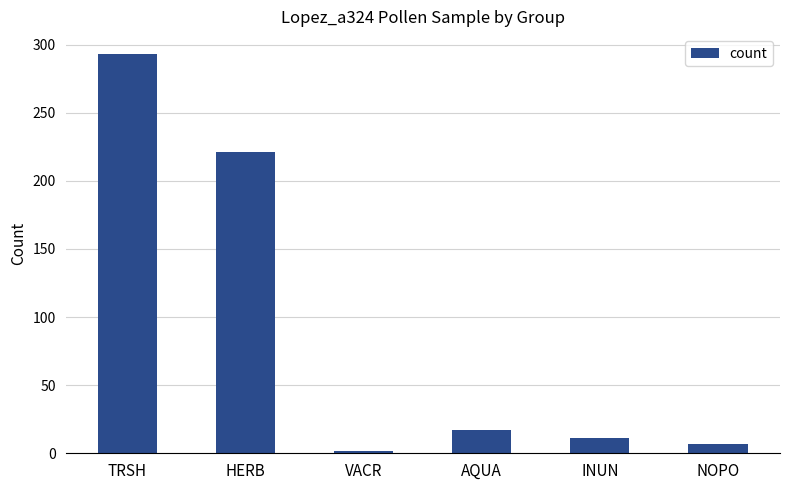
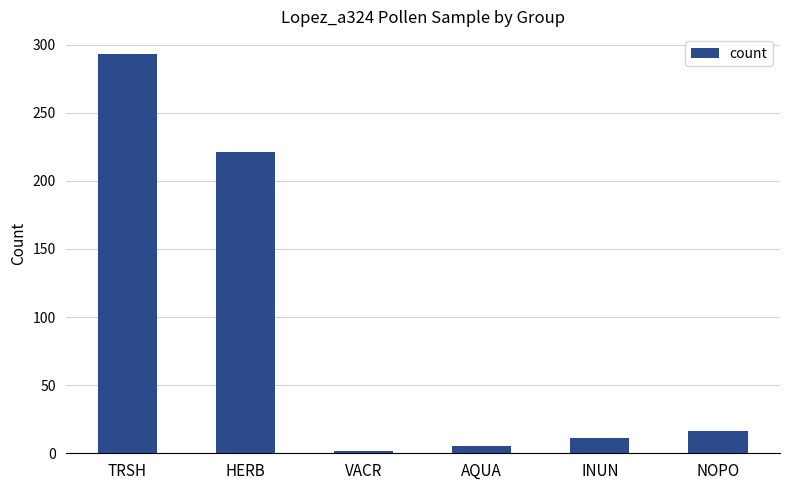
  {
    "TRSH": 293,
    "HERB": 221,
    "VACR": 2,
-   "AQUA": 17,
+   "AQUA": 5,
    "INUN": 11,
-   "NOPO": 7
+   "NOPO": 16
  }
